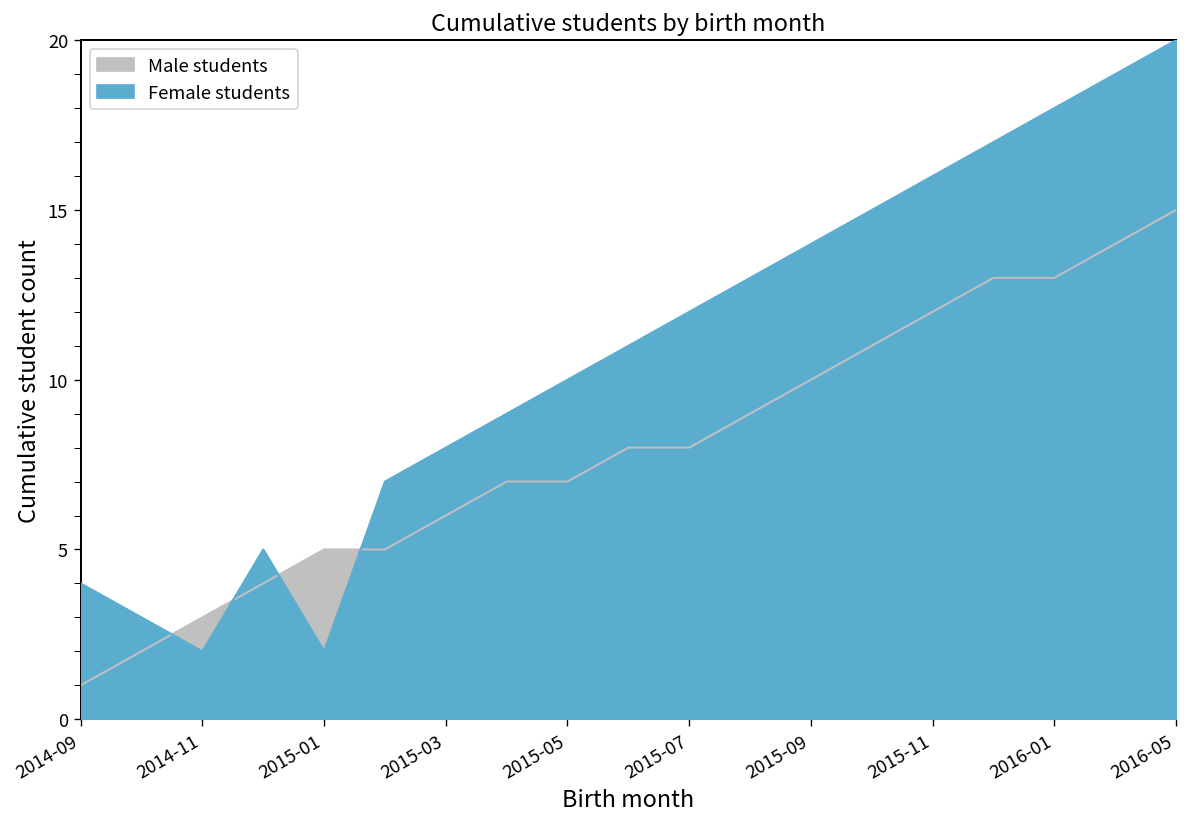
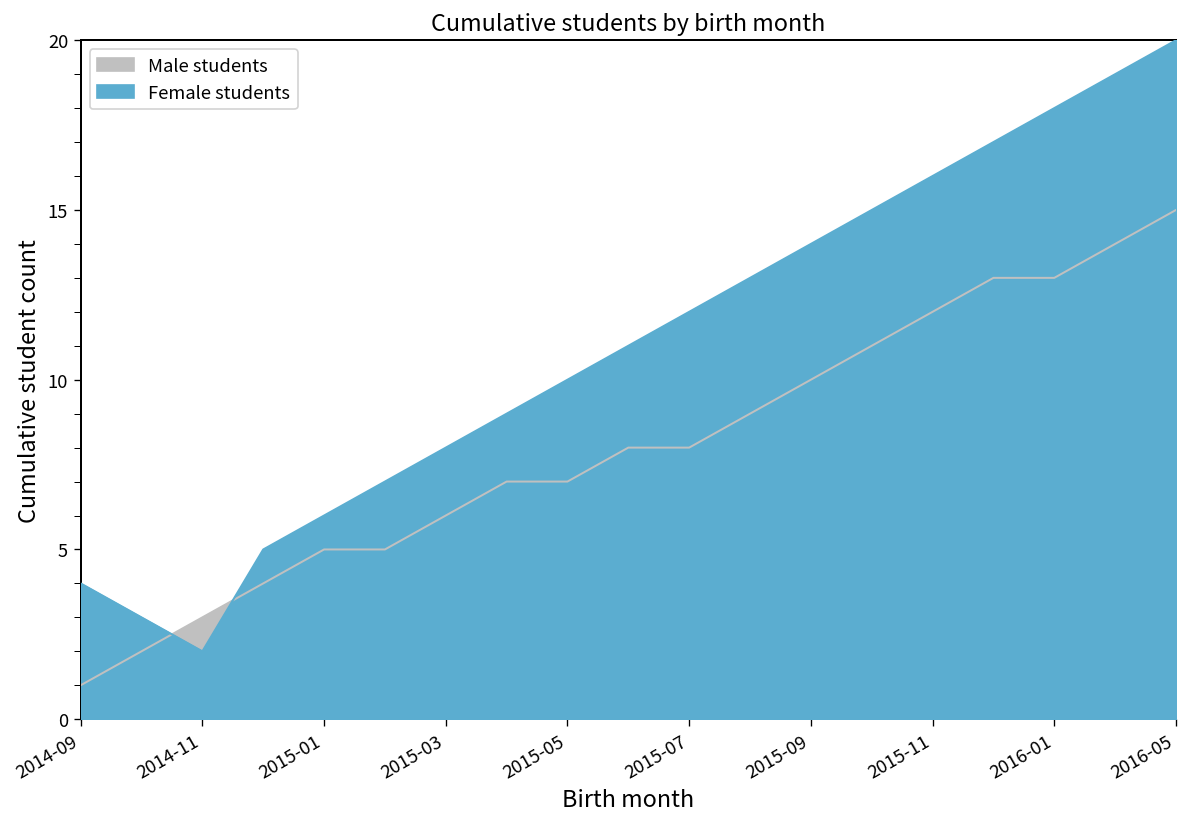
  {
    "Male students": {
      "2014-09": 1,
      "2014-11": 3,
      "2015-01": 5,
      "2015-03": 6,
      "2015-05": 7,
      "2015-07": 8,
      "2015-09": 10,
      "2015-11": 12,
      "2016-01": 13,
      "2016-05": 15
    },
    "Female students": {
      "2014-09": 4,
      "2014-11": 2,
-     "2015-01": 2,
+     "2015-01": 6,
      "2015-03": 8,
      "2015-05": 10,
      "2015-07": 12,
      "2015-09": 14,
      "2015-11": 16,
      "2016-01": 18,
      "2016-05": 20
    }
  }
